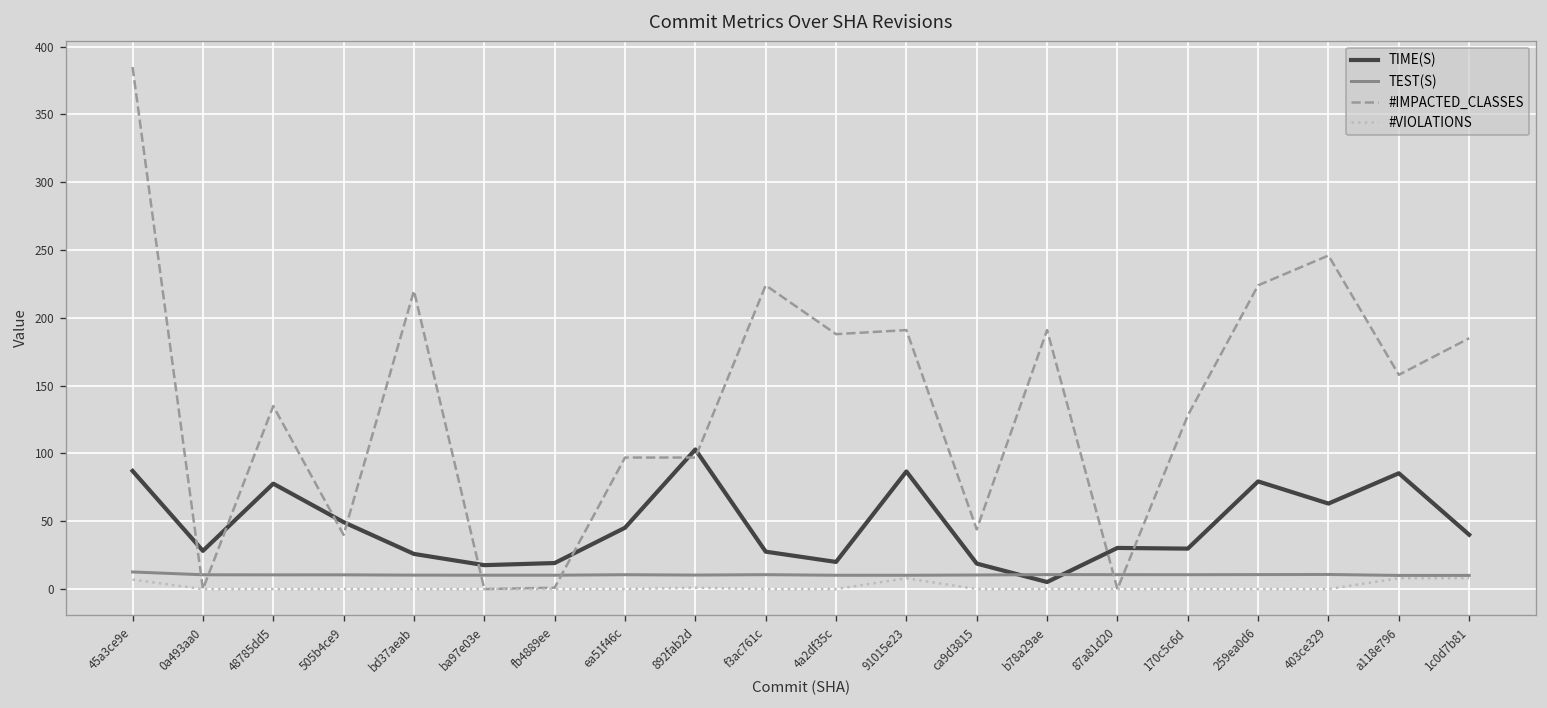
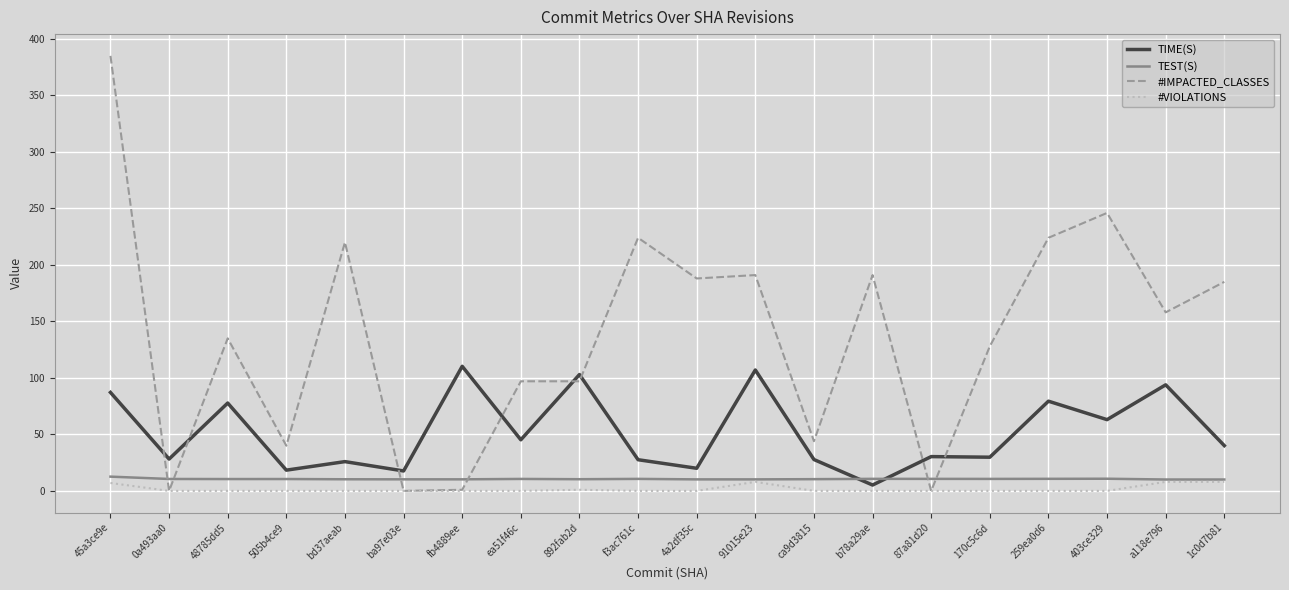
  {
    "TIME(S)": {
      "45a3ce9e": 87,
      "0a493aa0": 28,
      "48785dd5": 78,
-     "505b4ce9": 49,
+     "505b4ce9": 18,
      "bd37aeab": 26,
      "ba97e03e": 18,
-     "fb4889ee": 19,
+     "fb4889ee": 110,
      "ea51f46c": 45,
      "892fab2d": 103,
      "f3ac761c": 28,
      "4a2df35c": 20,
-     "91015e23": 87,
-     "ca9d3815": 19,
+     "91015e23": 107,
+     "ca9d3815": 28,
      "b78a29ae": 5,
      "87a81d20": 30,
      "170c5c6d": 30,
      "259ea0d6": 79,
      "403ce329": 63,
-     "a118e796": 85,
+     "a118e796": 94,
      "1c0d7b81": 40
    }
  }
